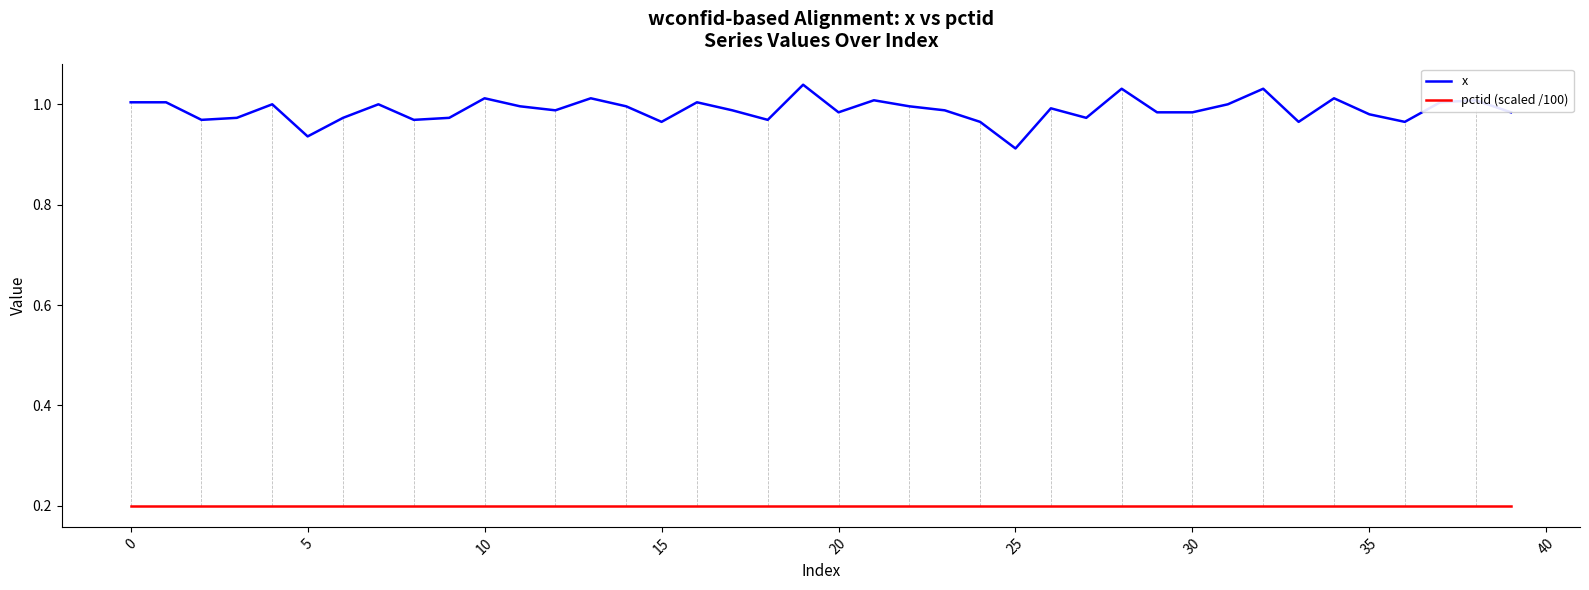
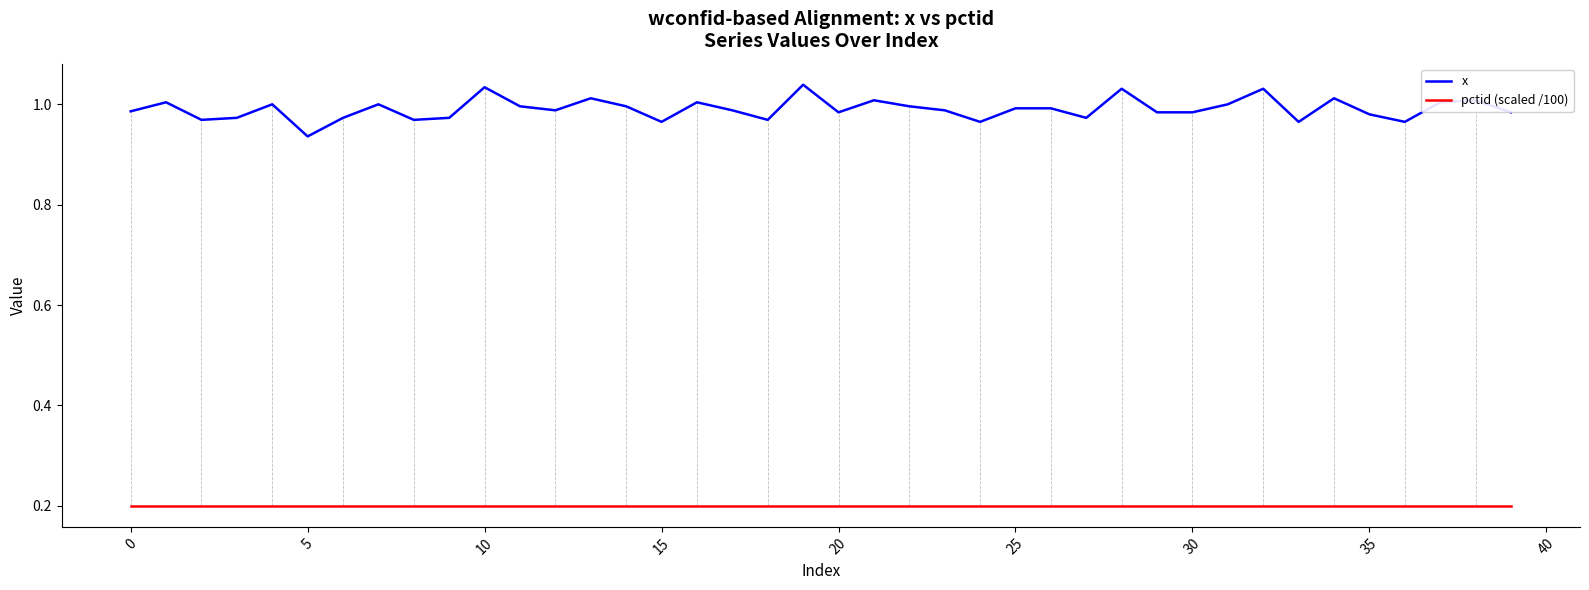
  {
    "x": {
-     "0": 1.00,
+     "0": 0.99,
      "5": 0.94,
-     "10": 1.01,
+     "10": 1.03,
      "15": 0.97,
-     "25": 0.91,
+     "25": 0.99,
      "35": 0.98
    },
    "pctid (scaled /100)": {
      "5": 0.20,
      "15": 0.20,
      "25": 0.20,
      "35": 0.20
    }
  }
